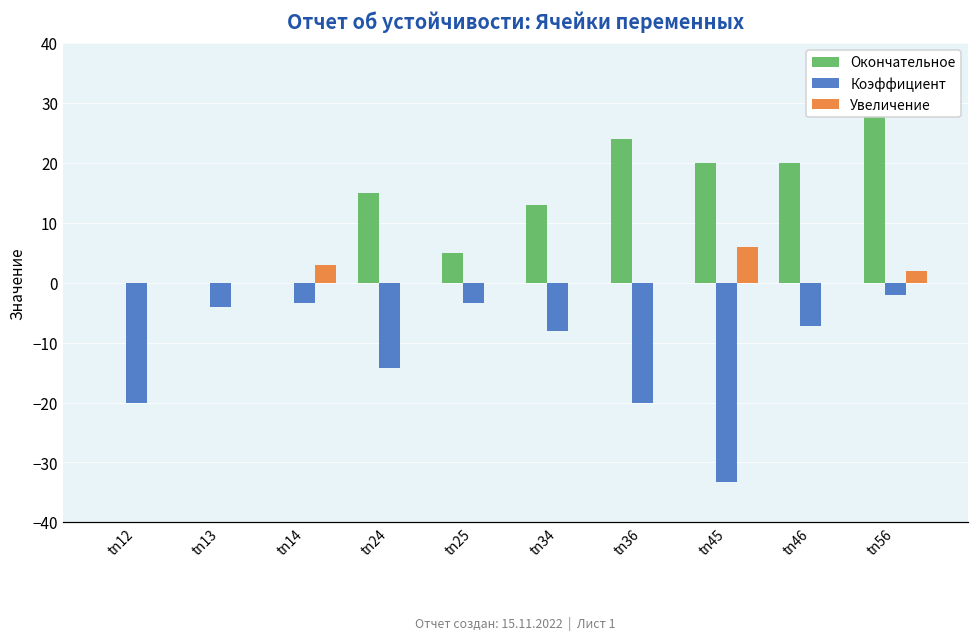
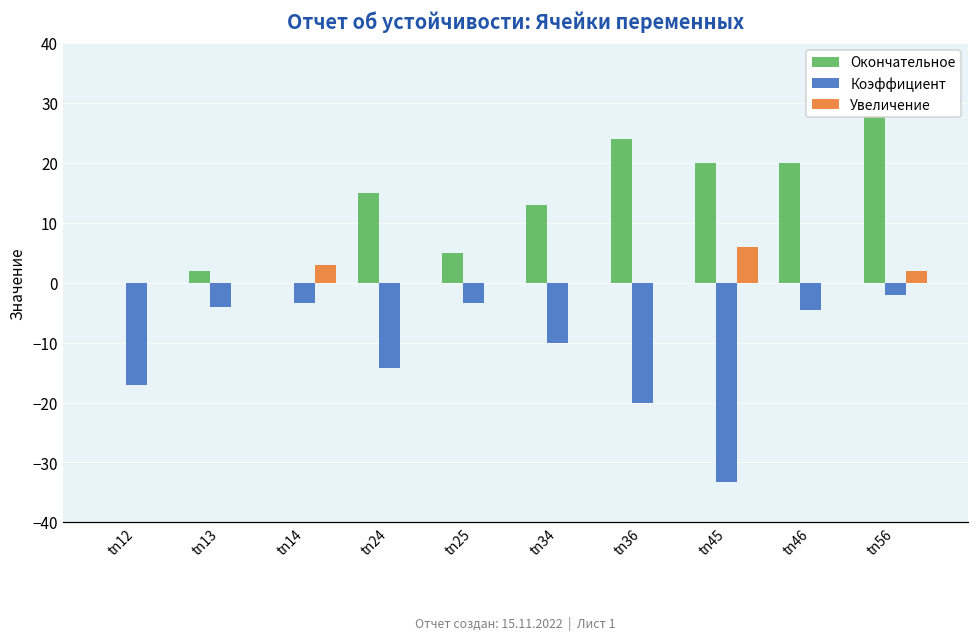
  {
    "Окончательное": {
      "tn12": 0,
-     "tn13": 0,
+     "tn13": 2,
      "tn14": 0,
      "tn24": 15,
      "tn25": 5,
      "tn34": 13,
      "tn36": 24,
      "tn45": 20,
      "tn46": 20
    },
    "Коэффициент": {
-     "tn12": -20,
+     "tn12": -17,
      "tn13": -4,
      "tn14": -3,
      "tn24": -14,
      "tn25": -3,
-     "tn34": -8,
+     "tn34": -10,
      "tn36": -20,
      "tn45": -33,
-     "tn46": -7,
+     "tn46": -5,
      "tn56": -2
    },
    "Увеличение": {
      "tn12": 0,
      "tn13": 0,
      "tn14": 3,
      "tn24": 0,
      "tn25": 0,
      "tn34": 0,
      "tn36": 0,
      "tn45": 6,
      "tn46": 0,
      "tn56": 2
    }
  }
